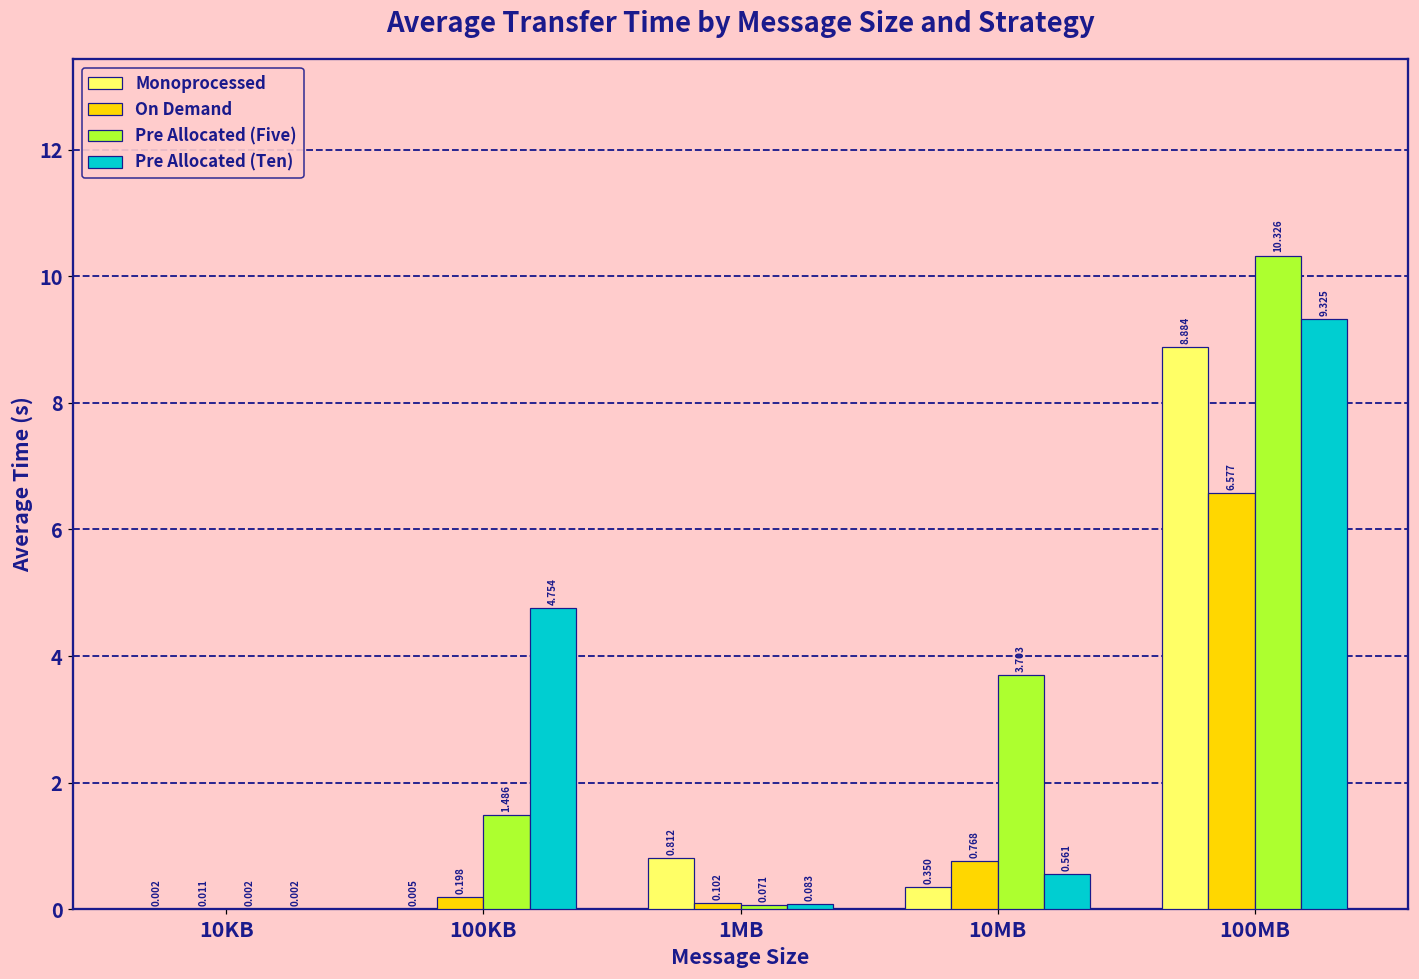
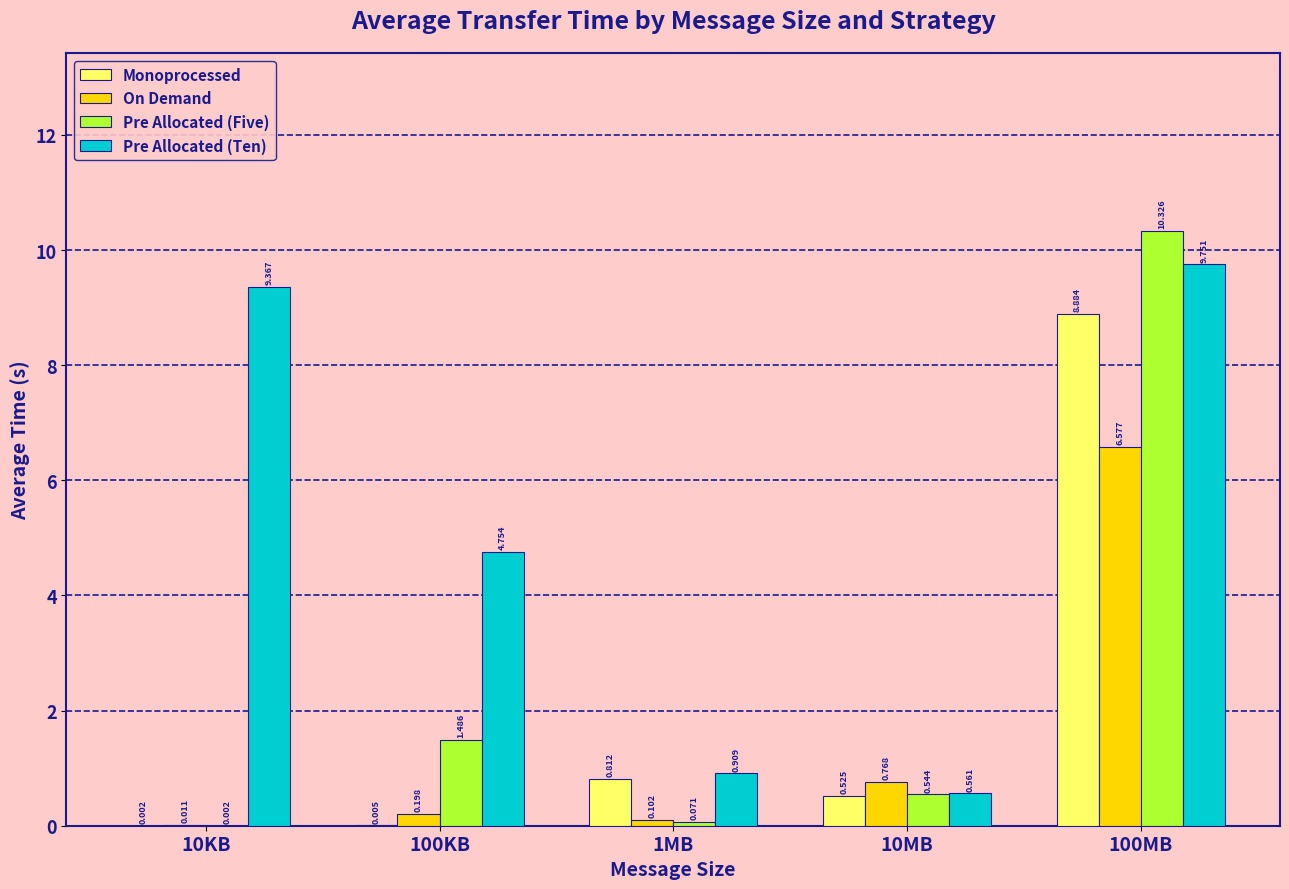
  {
    "Monoprocessed": {
      "10KB": 0.002,
      "100KB": 0.005,
      "1MB": 0.812,
-     "10MB": 0.350,
+     "10MB": 0.525,
      "100MB": 8.884
    },
    "On Demand": {
      "10KB": 0.011,
      "100KB": 0.198,
      "1MB": 0.102,
      "10MB": 0.768,
      "100MB": 6.577
    },
    "Pre Allocated (Five)": {
      "10KB": 0.002,
      "100KB": 1.486,
      "1MB": 0.071,
-     "10MB": 3.703,
+     "10MB": 0.544,
      "100MB": 10.326
    },
    "Pre Allocated (Ten)": {
-     "10KB": 0.002,
+     "10KB": 9.367,
      "100KB": 4.754,
-     "1MB": 0.083,
+     "1MB": 0.909,
      "10MB": 0.561,
-     "100MB": 9.325
+     "100MB": 9.751
    }
  }
